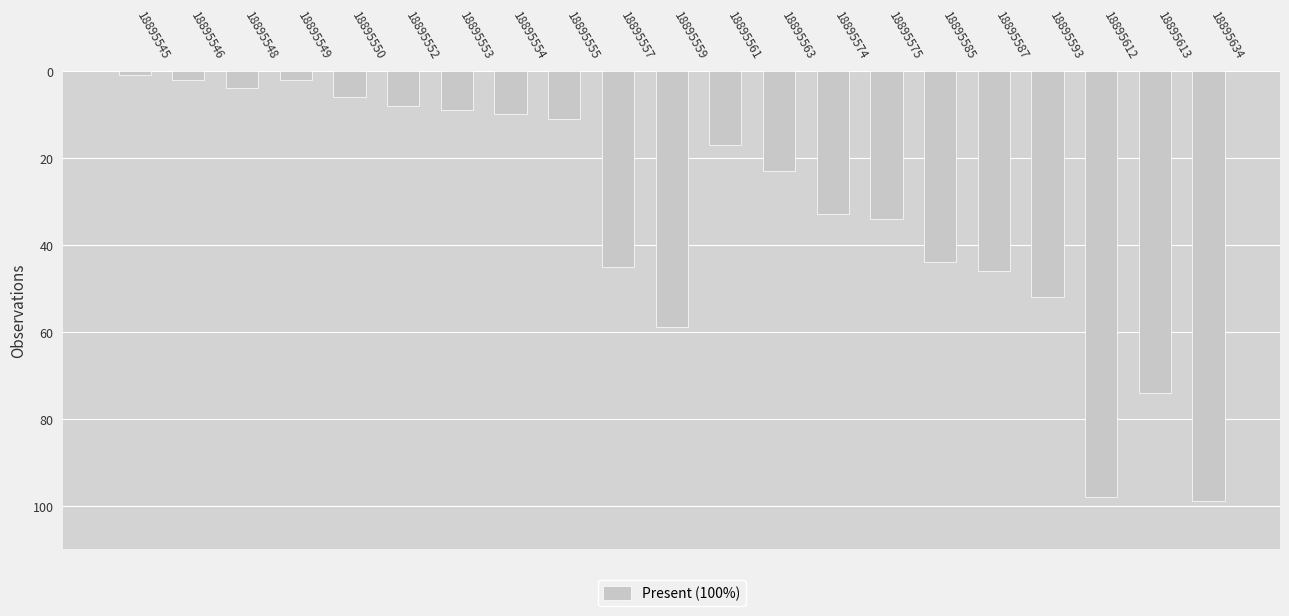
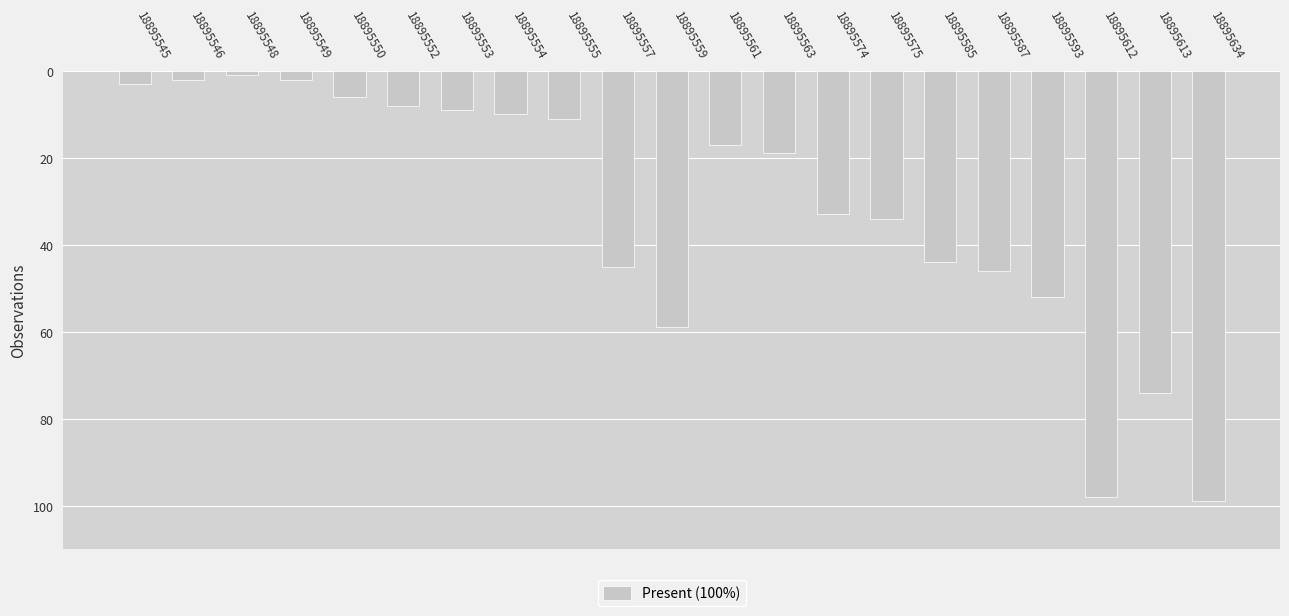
  {
-   "18895545": 1,
+   "18895545": 3,
    "18895546": 2,
-   "18895548": 4,
+   "18895548": 1,
    "18895549": 2,
    "18895550": 6,
    "18895552": 8,
    "18895553": 9,
    "18895554": 10,
    "18895555": 11,
    "18895557": 45,
    "18895559": 59,
    "18895561": 17,
-   "18895563": 23,
+   "18895563": 19,
    "18895574": 33,
    "18895575": 34,
    "18895585": 44,
    "18895587": 46,
    "18895593": 52,
    "18895612": 98,
    "18895613": 74,
    "18895634": 99
  }
